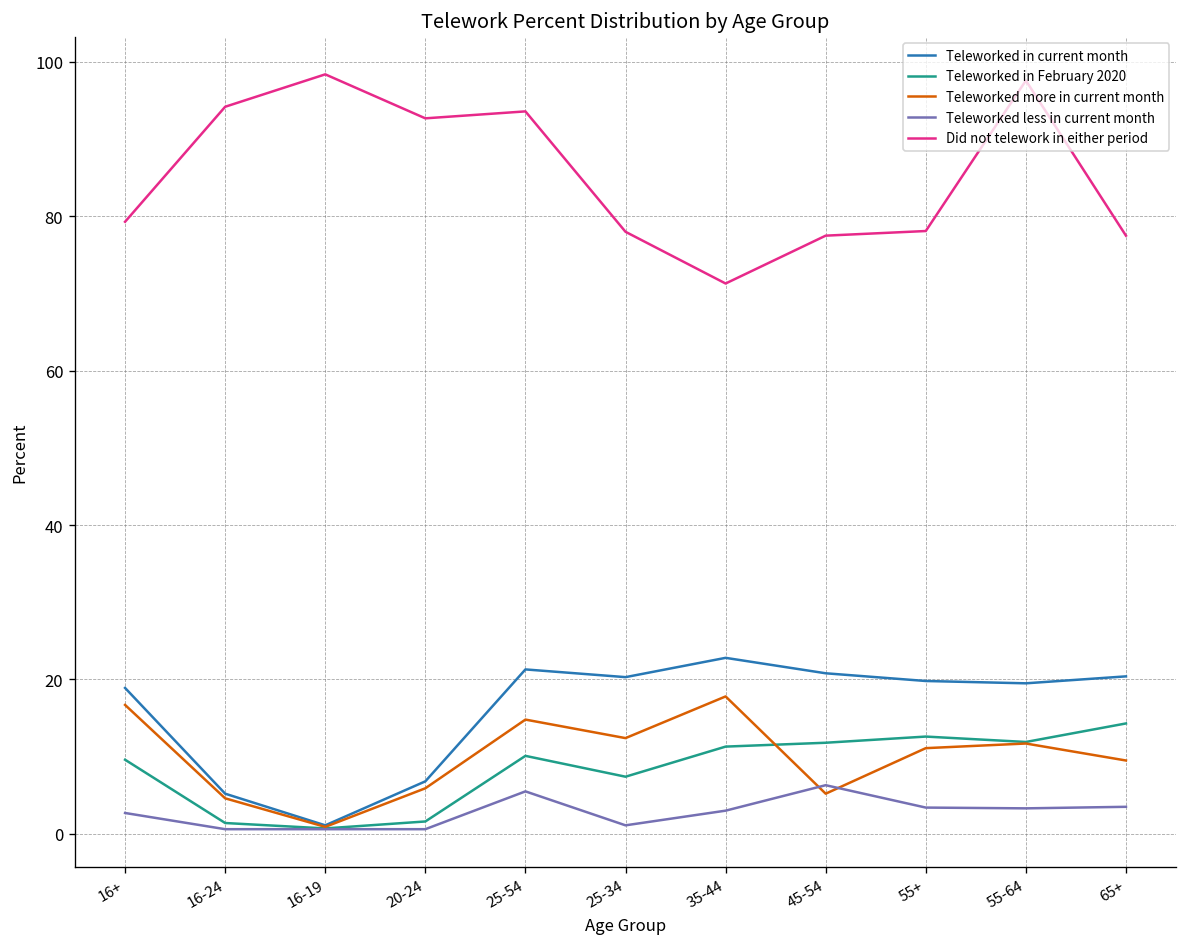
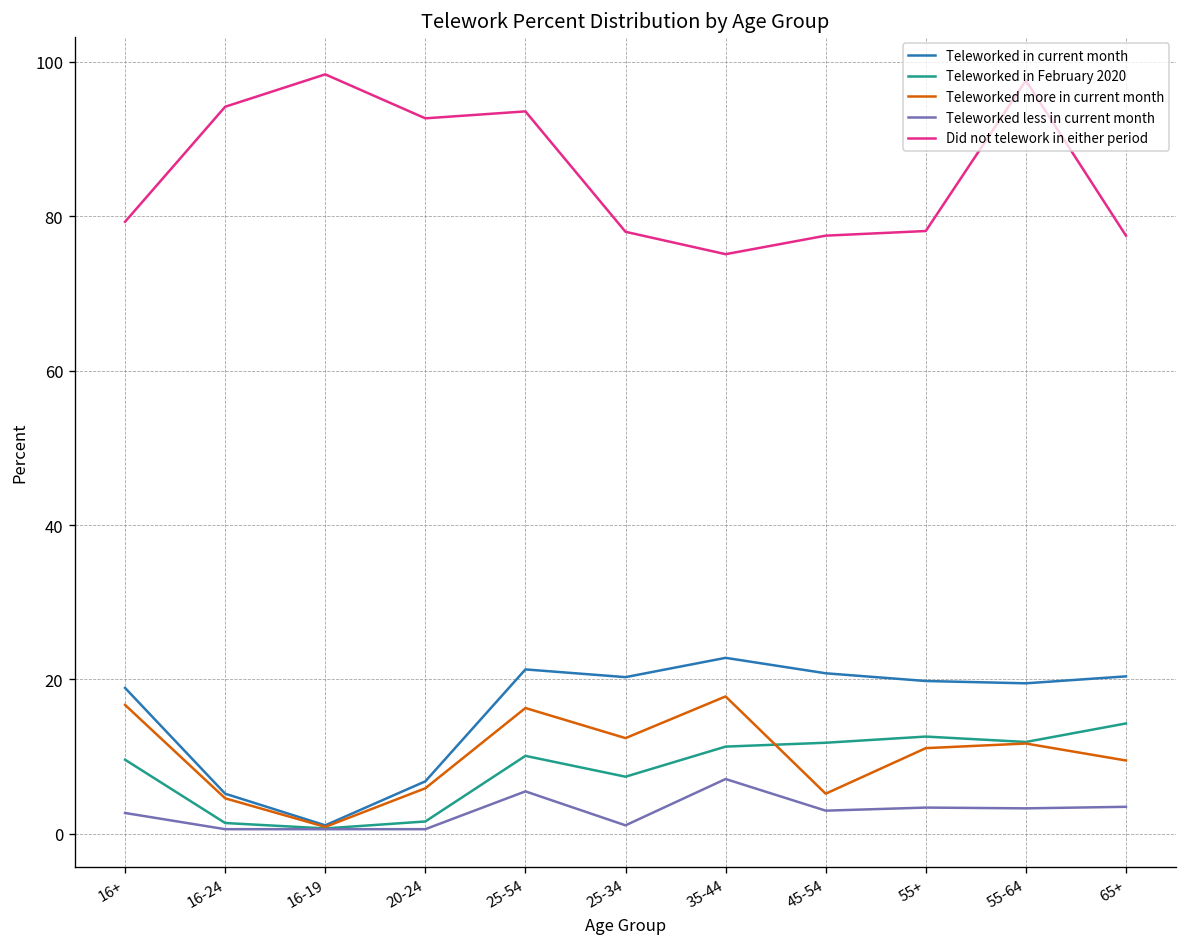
  {
    "Teleworked more in current month": {
      "16+": 17,
      "16-24": 5,
      "20-24": 6,
-     "25-54": 15,
+     "25-54": 16,
      "25-34": 12,
      "35-44": 18,
      "45-54": 5,
      "55+": 11,
      "65+": 10
    },
    "Teleworked less in current month": {
      "16+": 3,
      "16-24": 1,
      "20-24": 1,
      "25-54": 6,
      "25-34": 1,
-     "35-44": 3,
-     "45-54": 6,
+     "35-44": 7,
+     "45-54": 3,
      "55+": 3,
      "55-64": 3,
      "65+": 4
    },
    "Did not telework in either period": {
      "16+": 79,
      "16-24": 94,
      "16-19": 98,
      "20-24": 93,
      "25-54": 94,
      "25-34": 78,
-     "35-44": 71,
+     "35-44": 75,
      "45-54": 78,
      "55+": 78,
      "65+": 78
    }
  }
